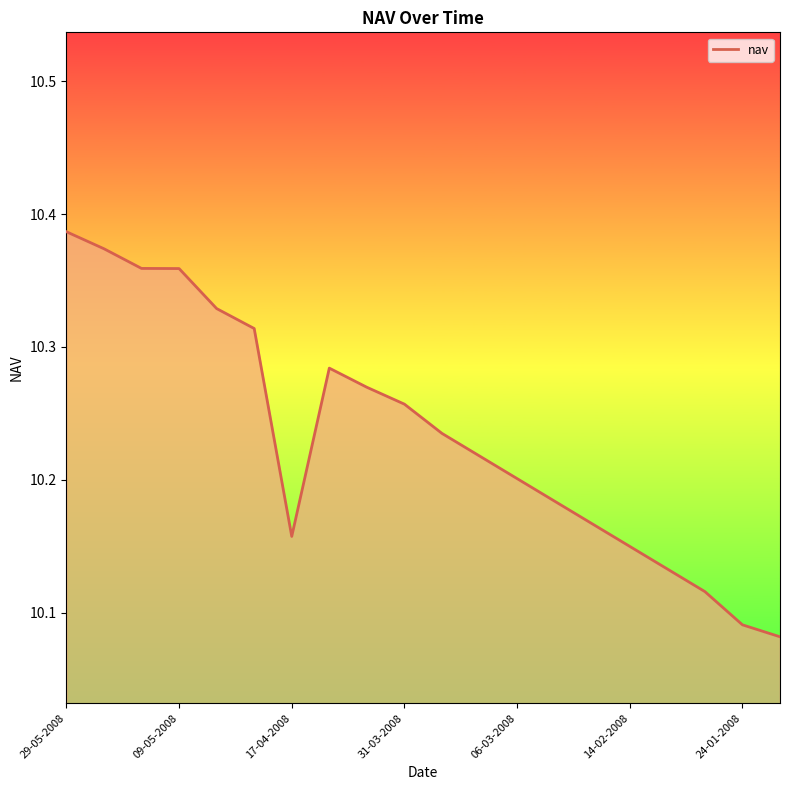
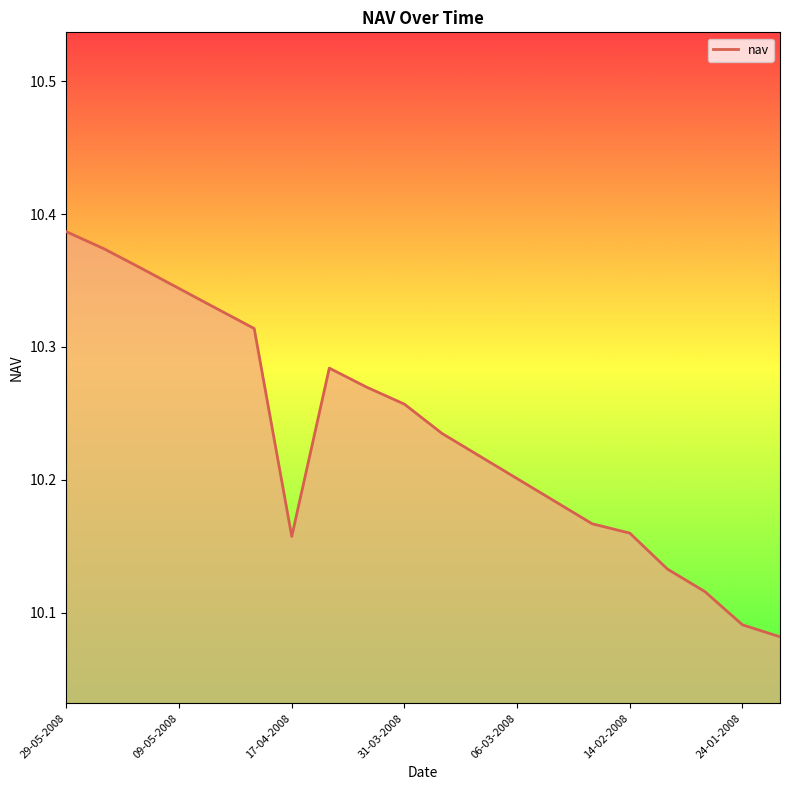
  {
    "29-05-2008": 10.387,
-   "09-05-2008": 10.359,
+   "09-05-2008": 10.344,
    "17-04-2008": 10.158,
    "31-03-2008": 10.257,
    "06-03-2008": 10.201,
-   "14-02-2008": 10.15,
+   "14-02-2008": 10.16,
    "24-01-2008": 10.091
  }
